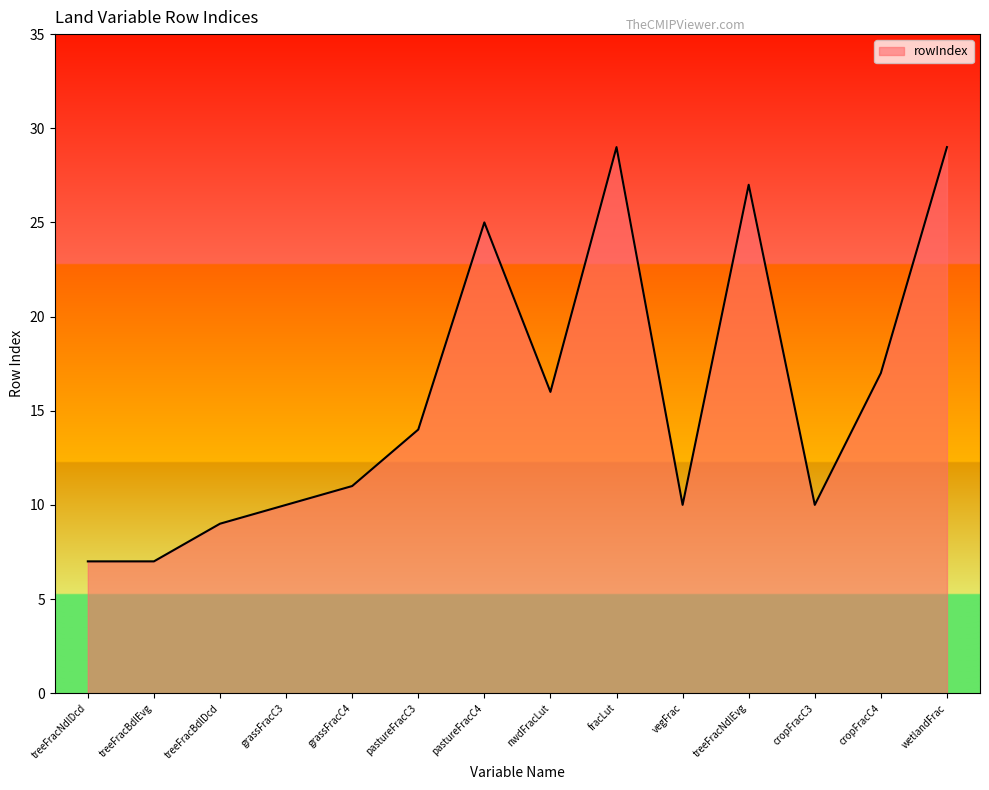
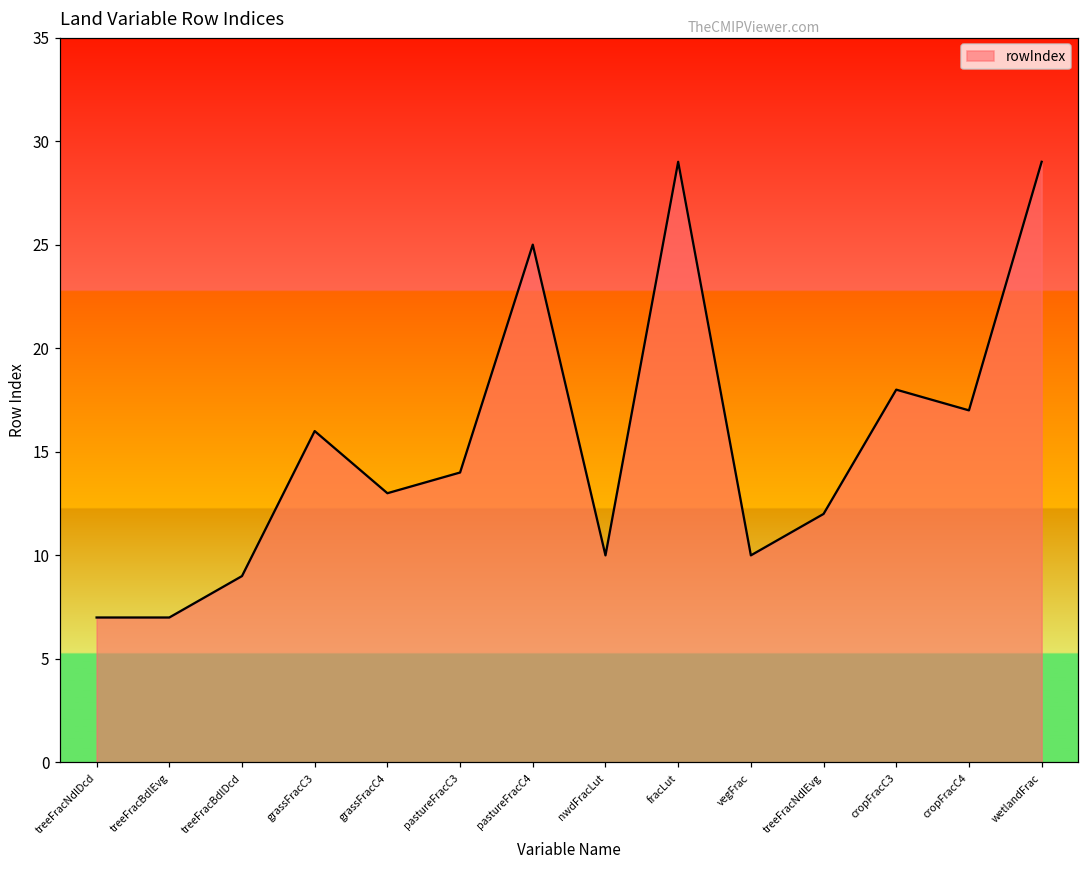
  {
    "treeFracNdlDcd": 7,
    "treeFracBdlEvg": 7,
    "treeFracBdlDcd": 9,
-   "grassFracC3": 10,
-   "grassFracC4": 11,
+   "grassFracC3": 16,
+   "grassFracC4": 13,
    "pastureFracC3": 14,
    "pastureFracC4": 25,
-   "nwdFracLut": 16,
+   "nwdFracLut": 10,
    "fracLut": 29,
    "vegFrac": 10,
-   "treeFracNdlEvg": 27,
-   "cropFracC3": 10,
+   "treeFracNdlEvg": 12,
+   "cropFracC3": 18,
    "cropFracC4": 17,
    "wetlandFrac": 29
  }
